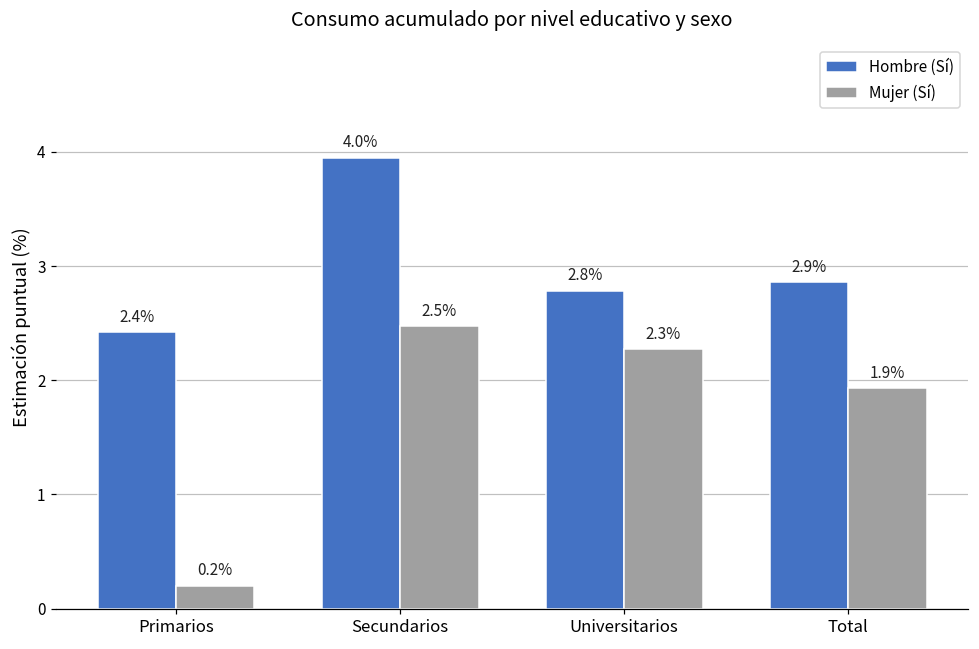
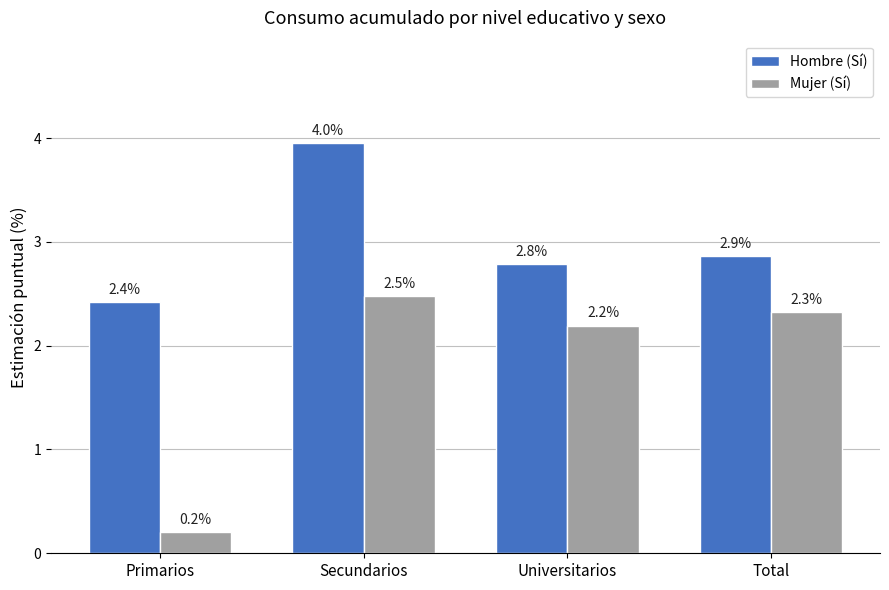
  {
    "Hombre (Sí)": {
      "Primarios": "2.4%",
      "Secundarios": "4.0%",
      "Universitarios": "2.8%",
      "Total": "2.9%"
    },
    "Mujer (Sí)": {
      "Primarios": "0.2%",
      "Secundarios": "2.5%",
-     "Universitarios": "2.3%",
-     "Total": "1.9%"
+     "Universitarios": "2.2%",
+     "Total": "2.3%"
    }
  }
